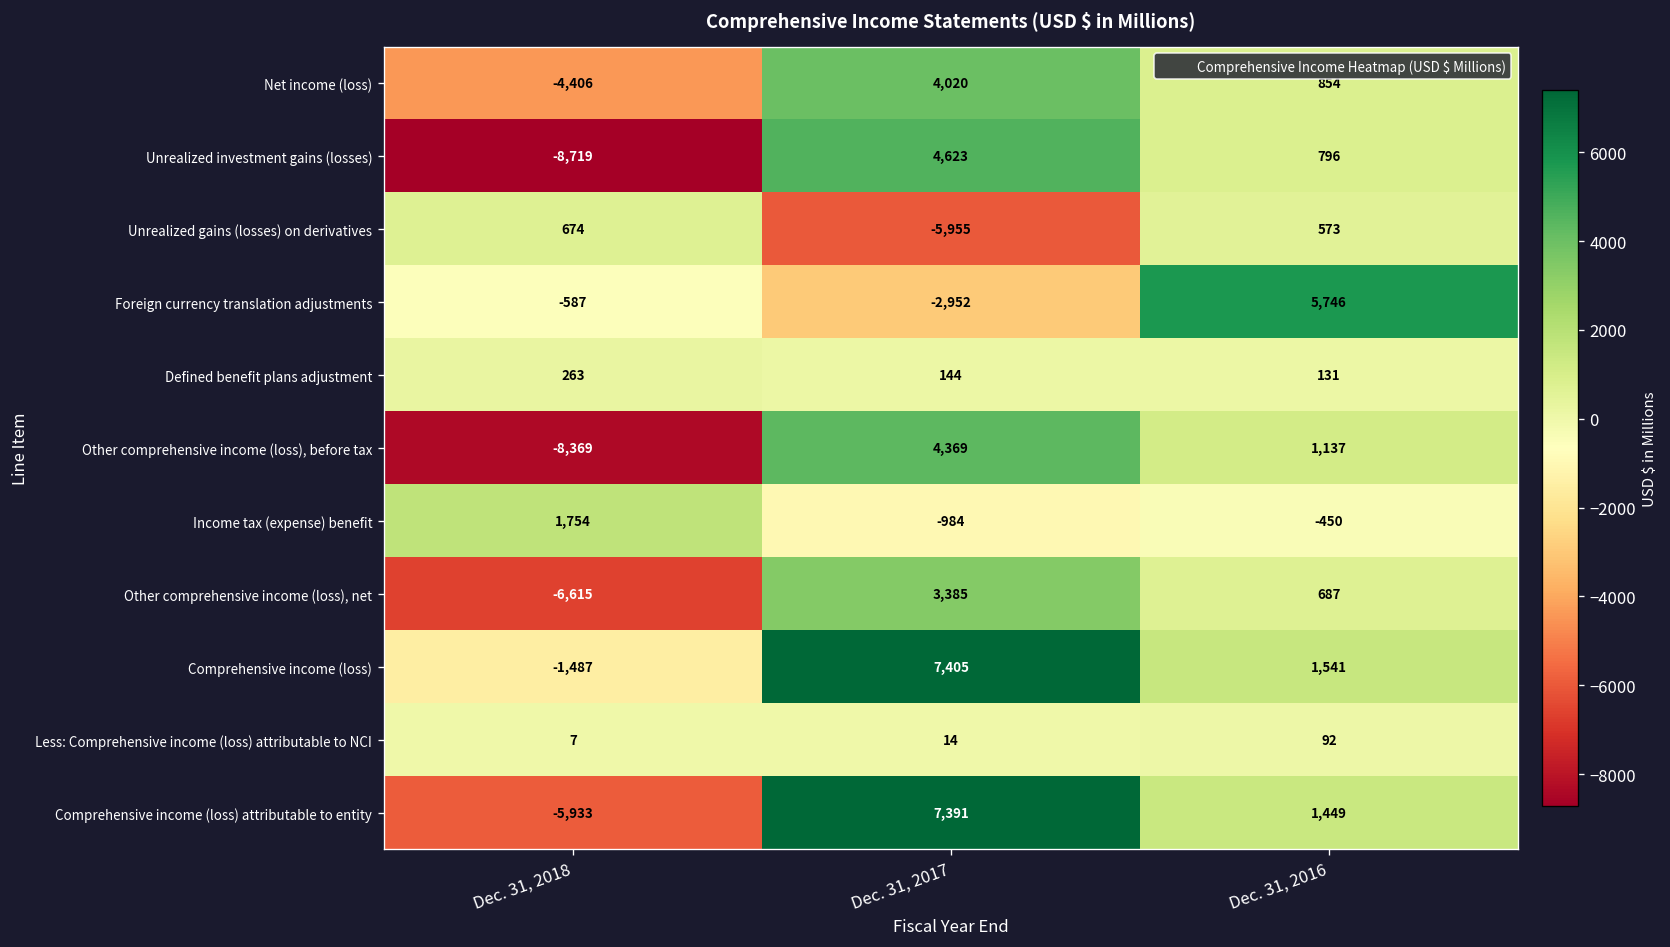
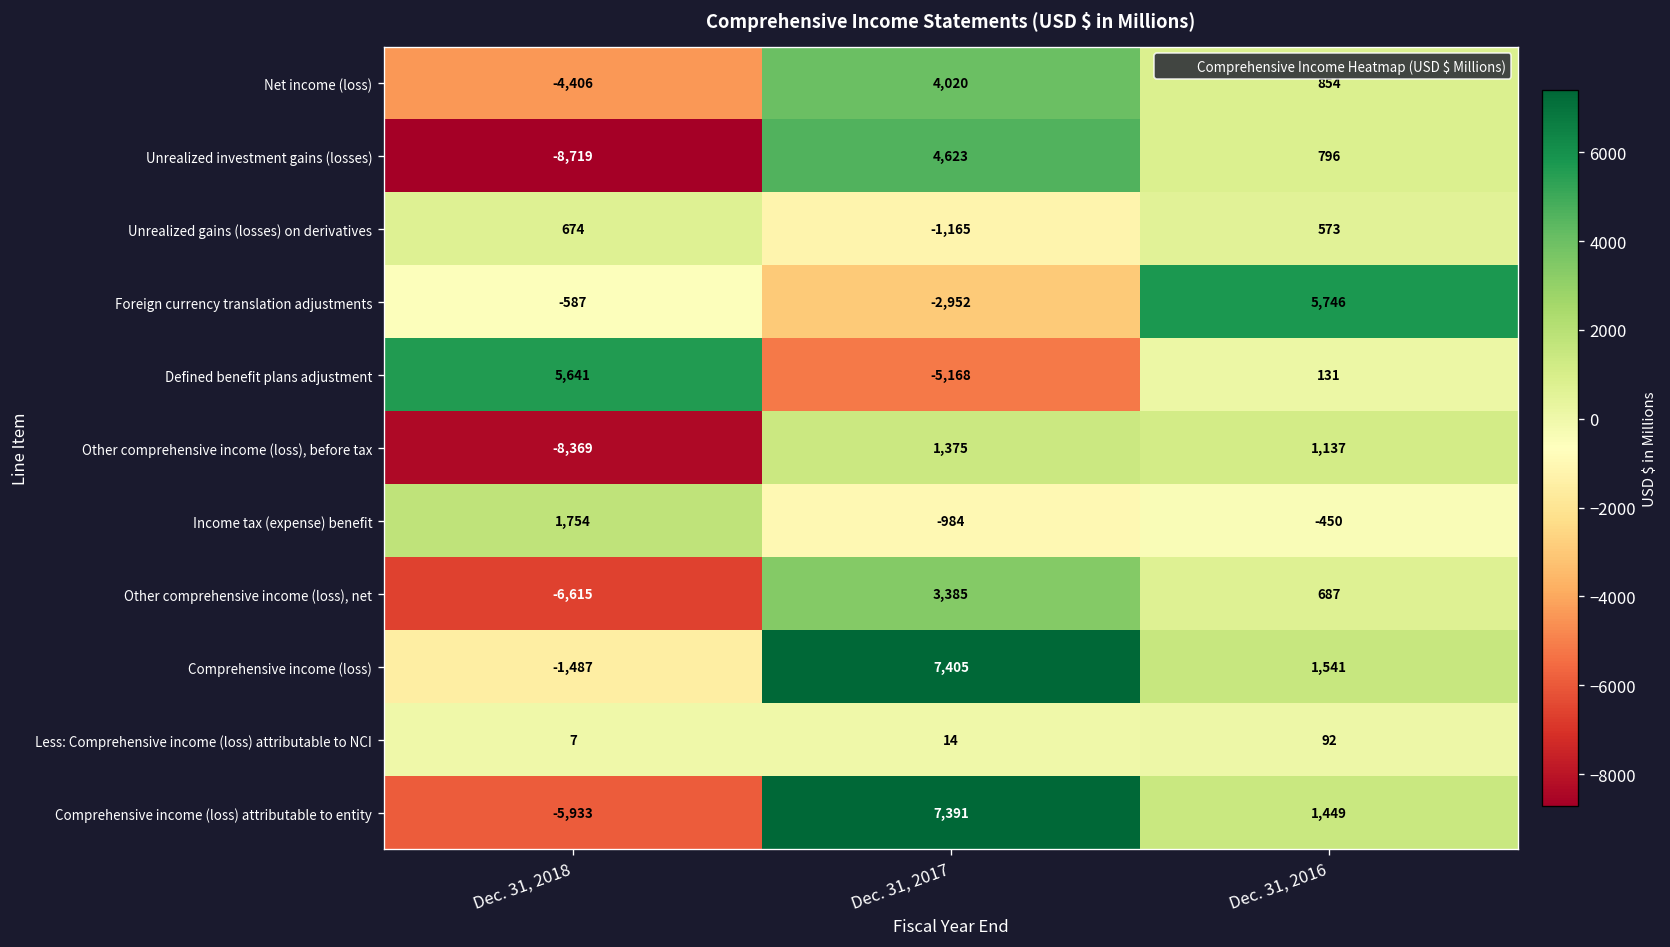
  {
    "Net income (loss)": {
      "Dec. 31, 2018": "-4,406",
      "Dec. 31, 2017": "4,020"
    },
    "Unrealized investment gains (losses)": {
      "Dec. 31, 2018": "-8,719",
      "Dec. 31, 2017": "4,623",
      "Dec. 31, 2016": "796"
    },
    "Unrealized gains (losses) on derivatives": {
      "Dec. 31, 2018": "674",
-     "Dec. 31, 2017": "-5,955",
+     "Dec. 31, 2017": "-1,165",
      "Dec. 31, 2016": "573"
    },
    "Foreign currency translation adjustments": {
      "Dec. 31, 2018": "-587",
      "Dec. 31, 2017": "-2,952",
      "Dec. 31, 2016": "5,746"
    },
    "Defined benefit plans adjustment": {
-     "Dec. 31, 2018": "263",
-     "Dec. 31, 2017": "144",
+     "Dec. 31, 2018": "5,641",
+     "Dec. 31, 2017": "-5,168",
      "Dec. 31, 2016": "131"
    },
    "Other comprehensive income (loss), before tax": {
      "Dec. 31, 2018": "-8,369",
-     "Dec. 31, 2017": "4,369",
+     "Dec. 31, 2017": "1,375",
      "Dec. 31, 2016": "1,137"
    },
    "Income tax (expense) benefit": {
      "Dec. 31, 2018": "1,754",
      "Dec. 31, 2017": "-984",
      "Dec. 31, 2016": "-450"
    },
    "Other comprehensive income (loss), net": {
      "Dec. 31, 2018": "-6,615",
      "Dec. 31, 2017": "3,385",
      "Dec. 31, 2016": "687"
    },
    "Comprehensive income (loss)": {
      "Dec. 31, 2018": "-1,487",
      "Dec. 31, 2017": "7,405",
      "Dec. 31, 2016": "1,541"
    },
    "Less: Comprehensive income (loss) attributable to NCI": {
      "Dec. 31, 2018": "7",
      "Dec. 31, 2017": "14",
      "Dec. 31, 2016": "92"
    },
    "Comprehensive income (loss) attributable to entity": {
      "Dec. 31, 2018": "-5,933",
      "Dec. 31, 2017": "7,391",
      "Dec. 31, 2016": "1,449"
    }
  }
